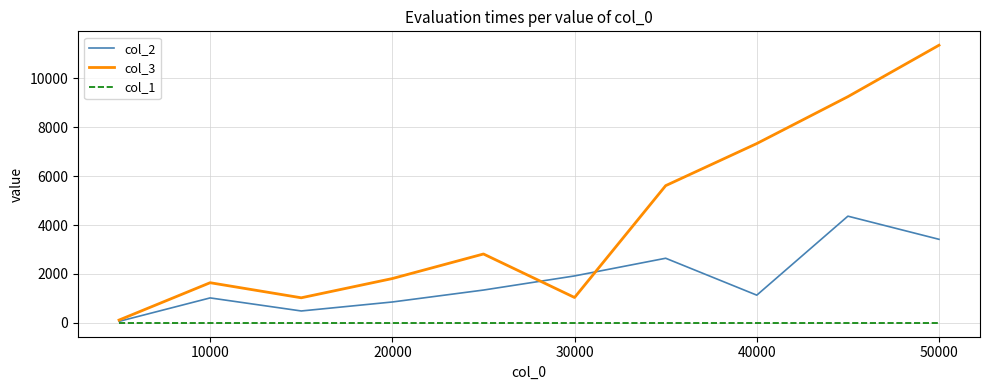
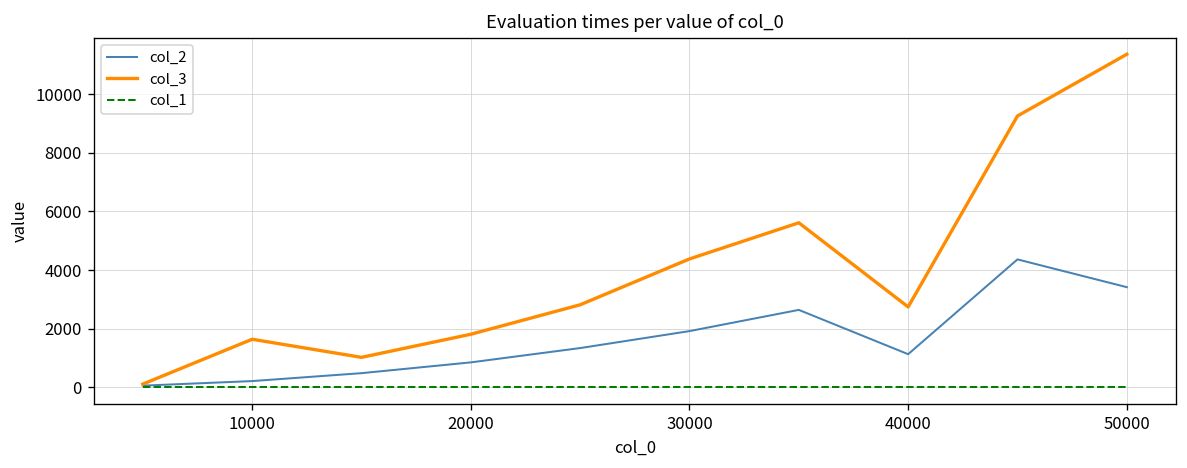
  {
    "col_2": {
-     "10000": 1000,
+     "10000": 200,
      "20000": 900,
      "30000": 1900,
      "40000": 1100,
      "50000": 3400
    },
    "col_3": {
      "10000": 1600,
      "20000": 1800,
-     "30000": 1000,
-     "40000": 7300,
+     "30000": 4400,
+     "40000": 2700,
      "50000": 11400
    },
    "col_1": {
      "10000": 0,
      "20000": 0,
      "30000": 0,
      "40000": 0,
      "50000": 0
    }
  }
